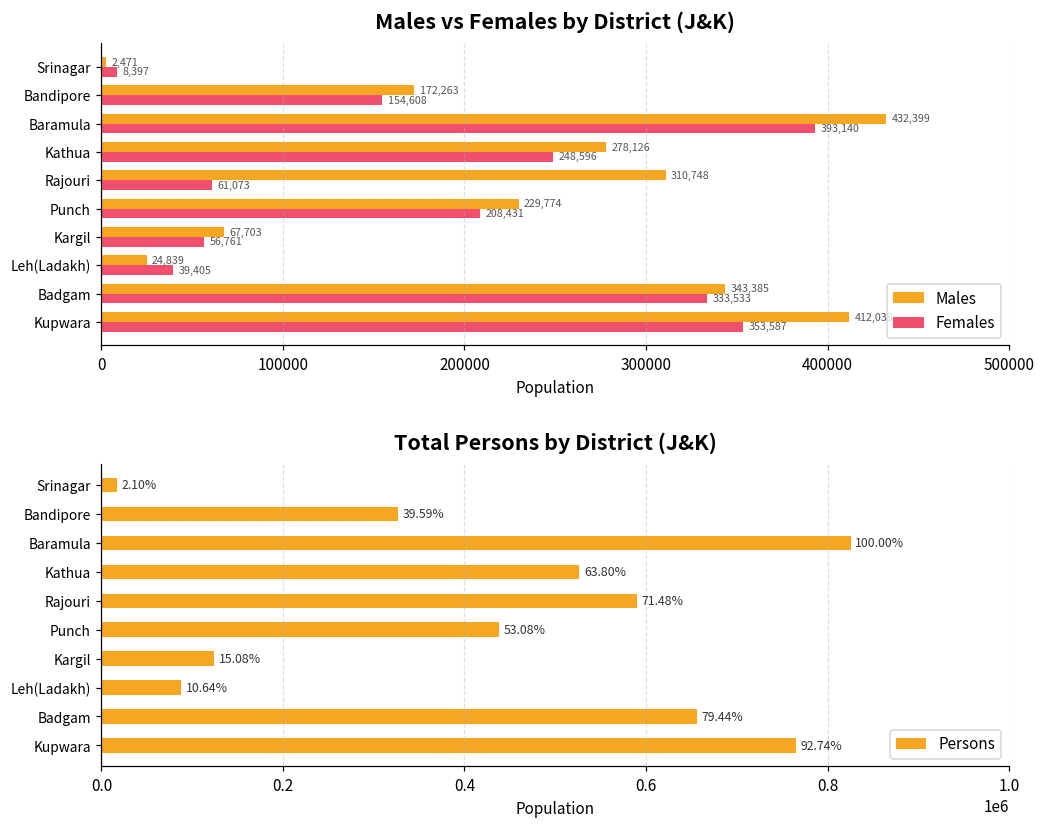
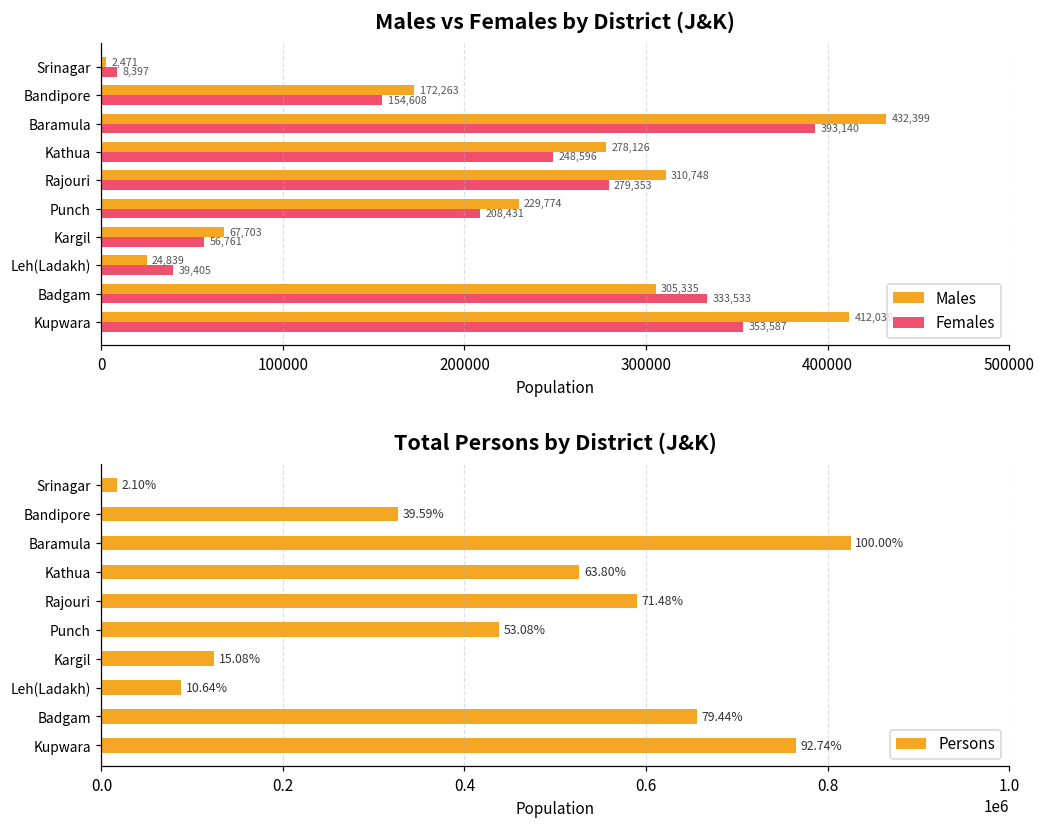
  {
    "Males vs Females by District (J&K)": {
      "Males": {
        "Srinagar": "2,471",
        "Bandipore": "172,263",
        "Baramula": "432,399",
        "Kathua": "278,126",
        "Rajouri": "310,748",
        "Punch": "229,774",
        "Kargil": "67,703",
        "Leh(Ladakh)": "24,839",
-       "Badgam": "343,385"
+       "Badgam": "305,335"
      },
      "Females": {
        "Srinagar": "8,397",
        "Bandipore": "154,608",
        "Baramula": "393,140",
        "Kathua": "248,596",
-       "Rajouri": "61,073",
+       "Rajouri": "279,353",
        "Punch": "208,431",
        "Kargil": "56,761",
        "Leh(Ladakh)": "39,405",
        "Badgam": "333,533",
        "Kupwara": "353,587"
      }
    }
  }
